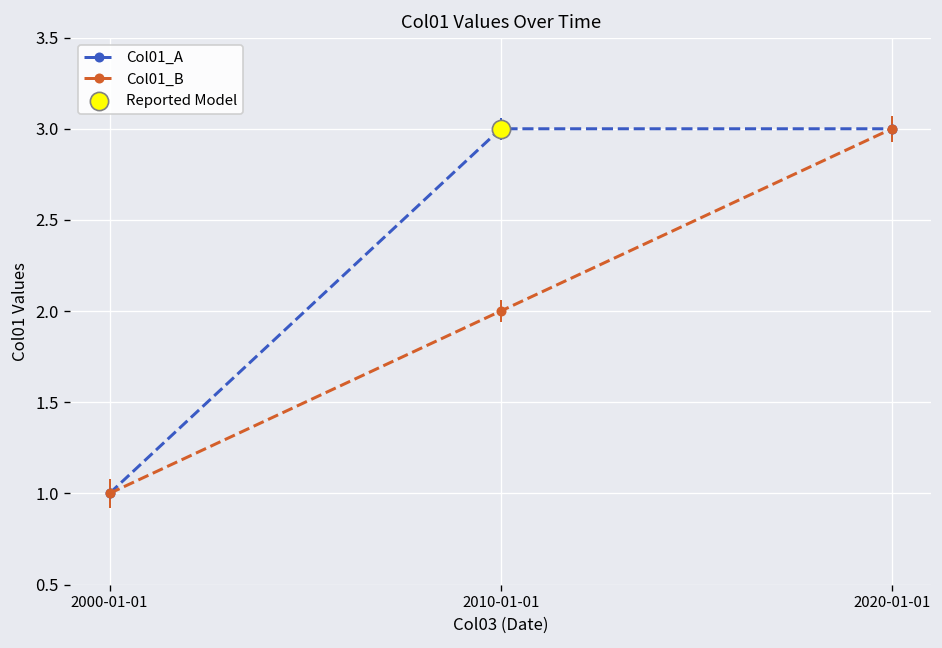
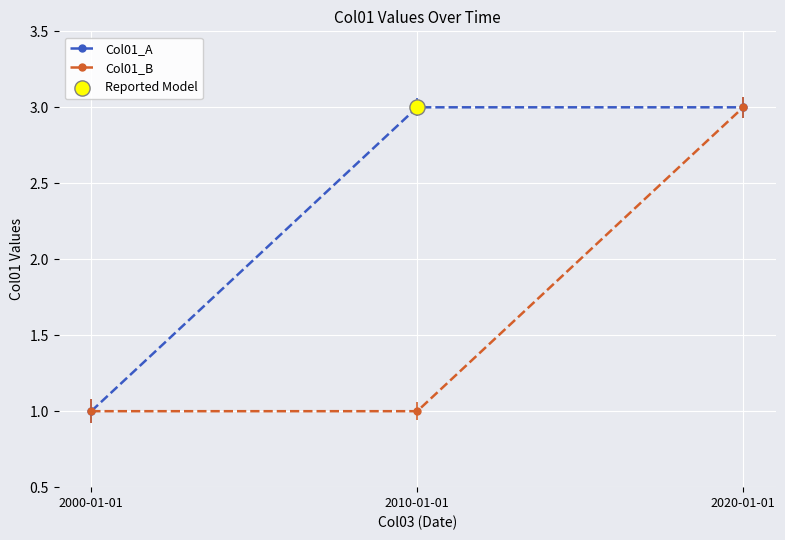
  {
    "Col01_B": {
-     "2010-01-01": 2
+     "2010-01-01": 1
    }
  }
